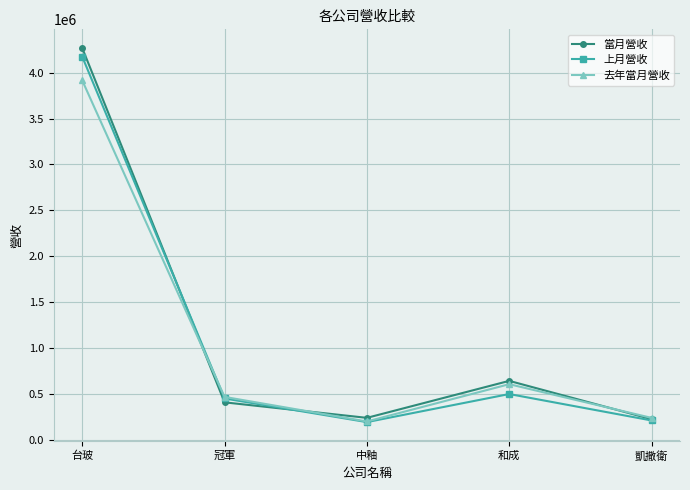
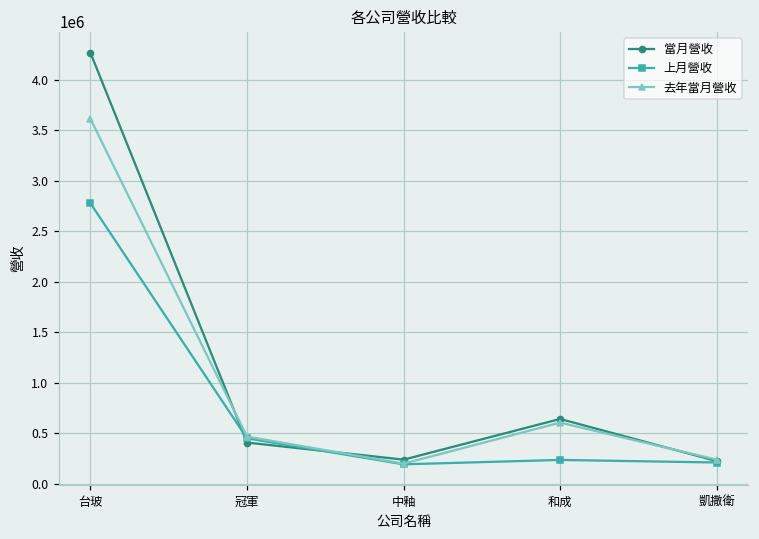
  {
    "當月營收": {
      "台玻": 4300000,
      "冠軍": 400000,
      "中釉": 200000,
      "和成": 600000
    },
    "上月營收": {
-     "台玻": 4200000,
-     "和成": 500000
+     "台玻": 2800000,
+     "和成": 200000
    },
    "去年當月營收": {
-     "台玻": 3900000,
+     "台玻": 3600000,
      "和成": 600000
    }
  }
